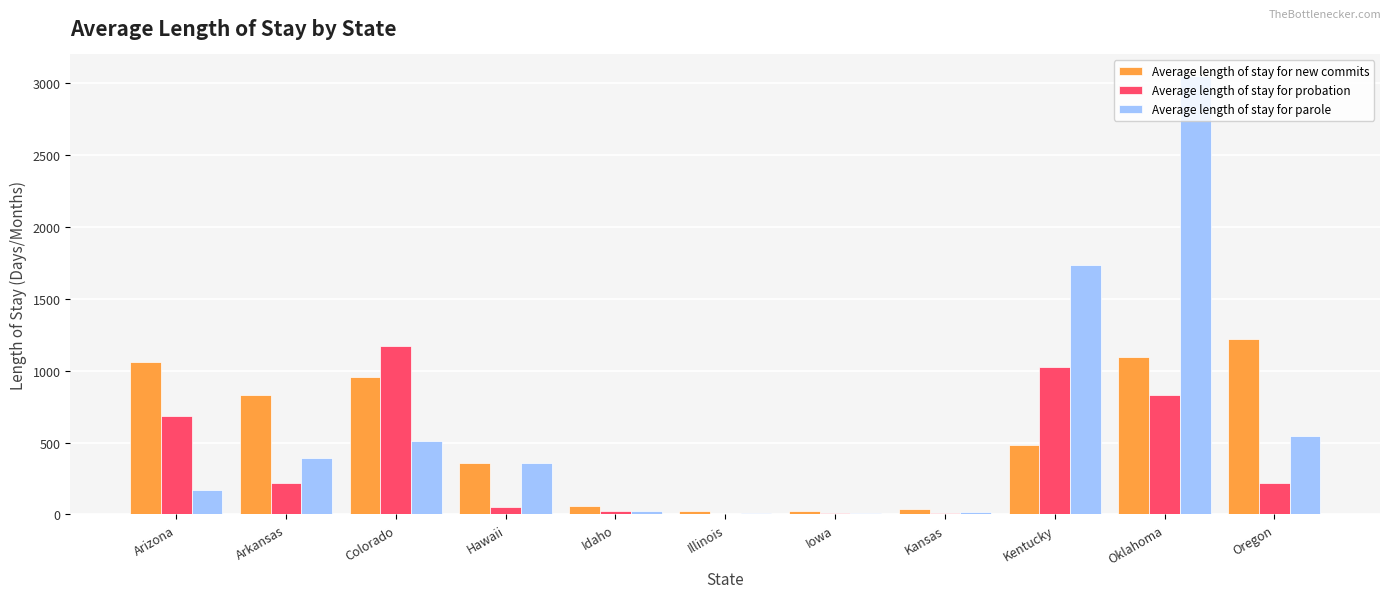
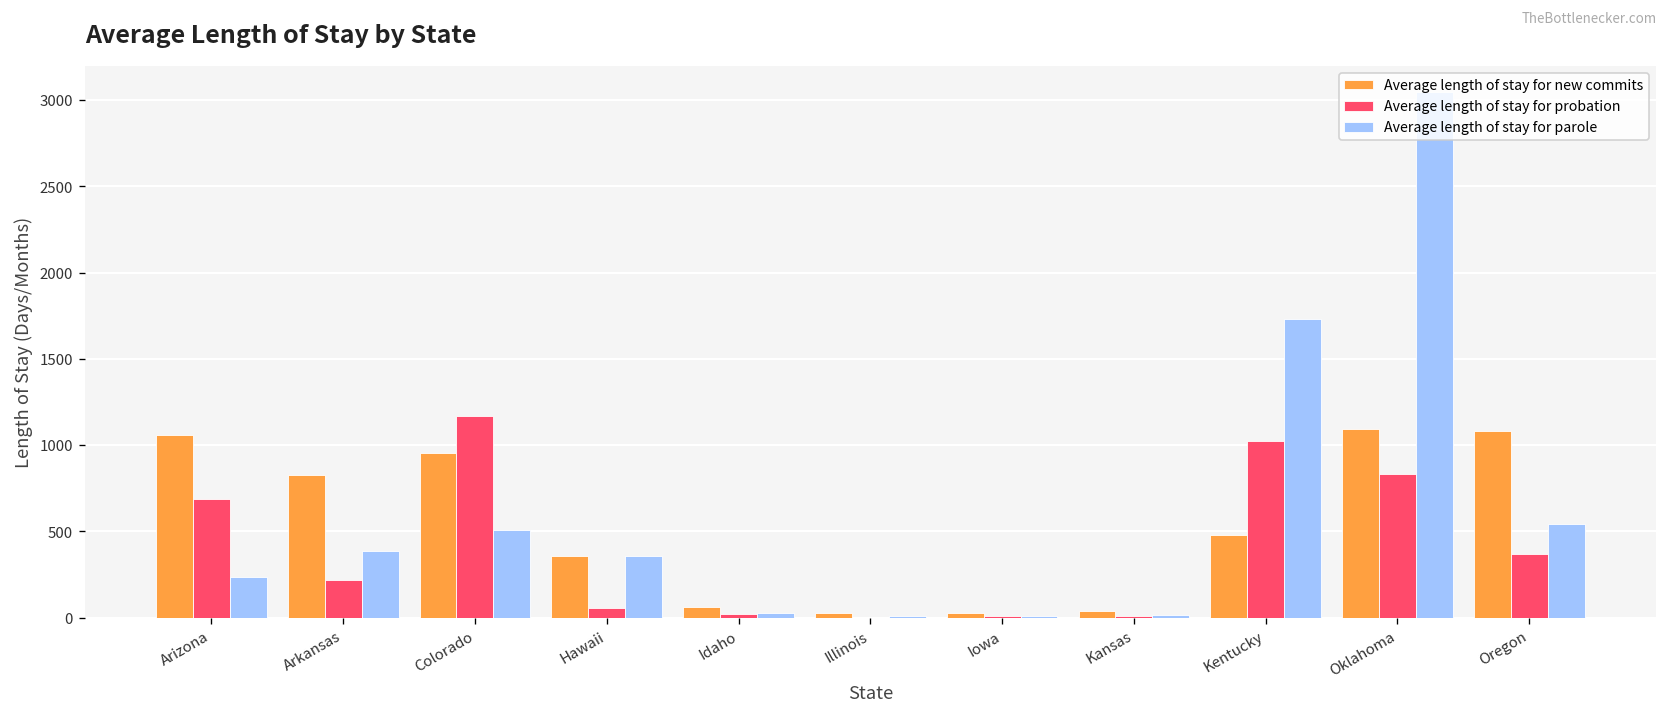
  {
    "Average length of stay for new commits": {
      "Arizona": 1060,
      "Arkansas": 830,
      "Colorado": 950,
      "Hawaii": 360,
      "Idaho": 60,
      "Illinois": 30,
      "Iowa": 30,
      "Kansas": 40,
      "Kentucky": 480,
      "Oklahoma": 1100,
-     "Oregon": 1220
+     "Oregon": 1080
    },
    "Average length of stay for probation": {
      "Arizona": 690,
      "Arkansas": 220,
      "Colorado": 1170,
      "Hawaii": 50,
      "Idaho": 20,
      "Illinois": 0,
      "Kentucky": 1030,
      "Oklahoma": 830,
-     "Oregon": 220
+     "Oregon": 370
    },
    "Average length of stay for parole": {
-     "Arizona": 170,
+     "Arizona": 240,
      "Arkansas": 390,
      "Colorado": 510,
      "Hawaii": 350,
      "Idaho": 30,
      "Kentucky": 1730,
      "Oregon": 540
    }
  }
